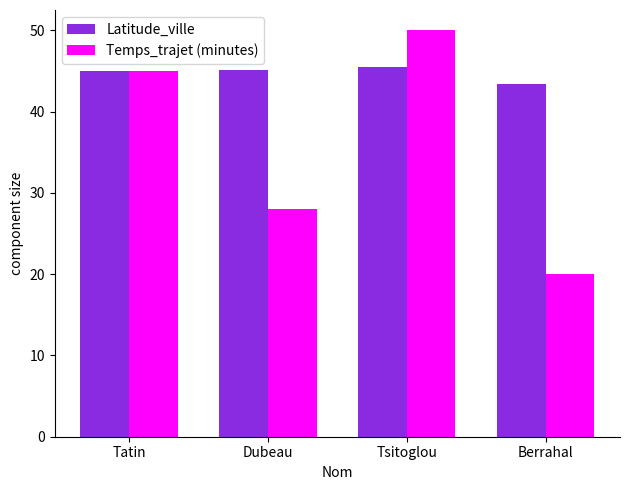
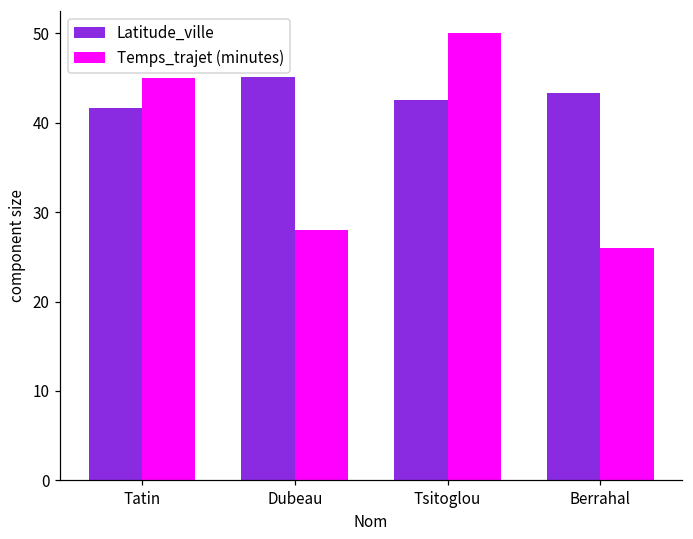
  {
    "Latitude_ville": {
-     "Tatin": 45,
+     "Tatin": 42,
      "Dubeau": 45,
-     "Tsitoglou": 45,
+     "Tsitoglou": 42,
      "Berrahal": 43
    },
    "Temps_trajet (minutes)": {
      "Tatin": 45,
      "Dubeau": 28,
      "Tsitoglou": 50,
-     "Berrahal": 20
+     "Berrahal": 26
    }
  }
